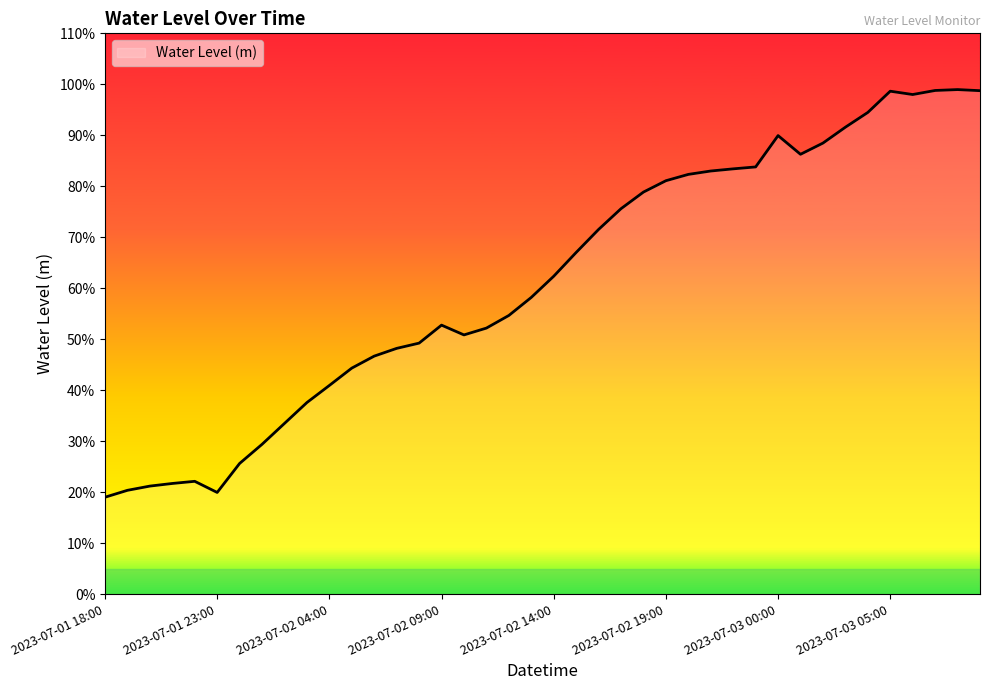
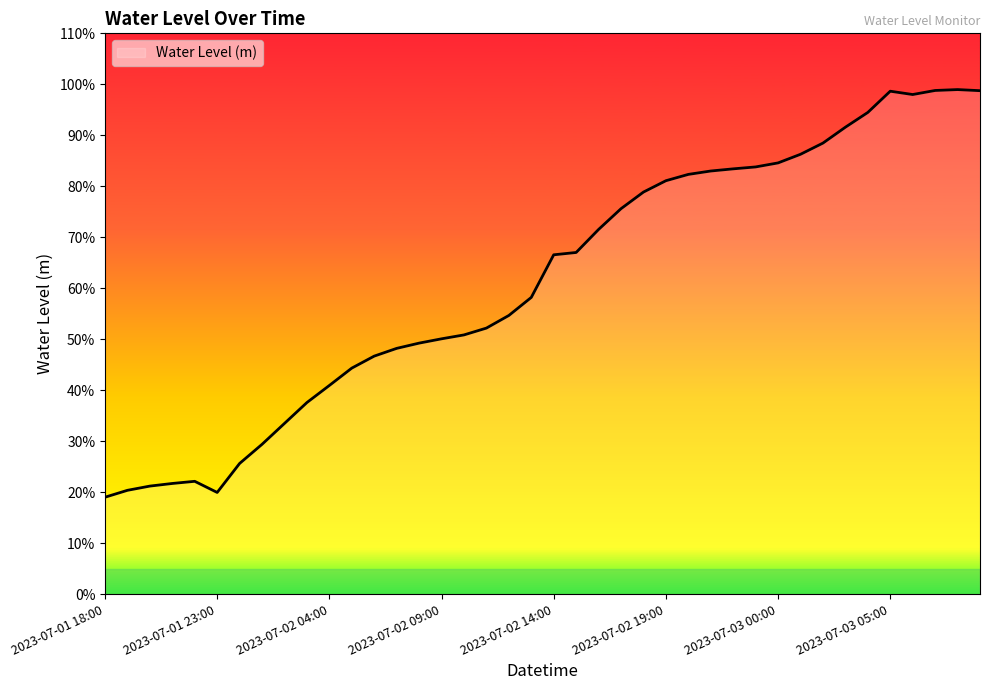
  {
    "2023-07-01 18:00": "19%",
    "2023-07-01 23:00": "20%",
    "2023-07-02 04:00": "41%",
-   "2023-07-02 09:00": "53%",
-   "2023-07-02 14:00": "62%",
+   "2023-07-02 09:00": "50%",
+   "2023-07-02 14:00": "67%",
    "2023-07-02 19:00": "81%",
-   "2023-07-03 00:00": "90%",
+   "2023-07-03 00:00": "85%",
    "2023-07-03 05:00": "99%"
  }
